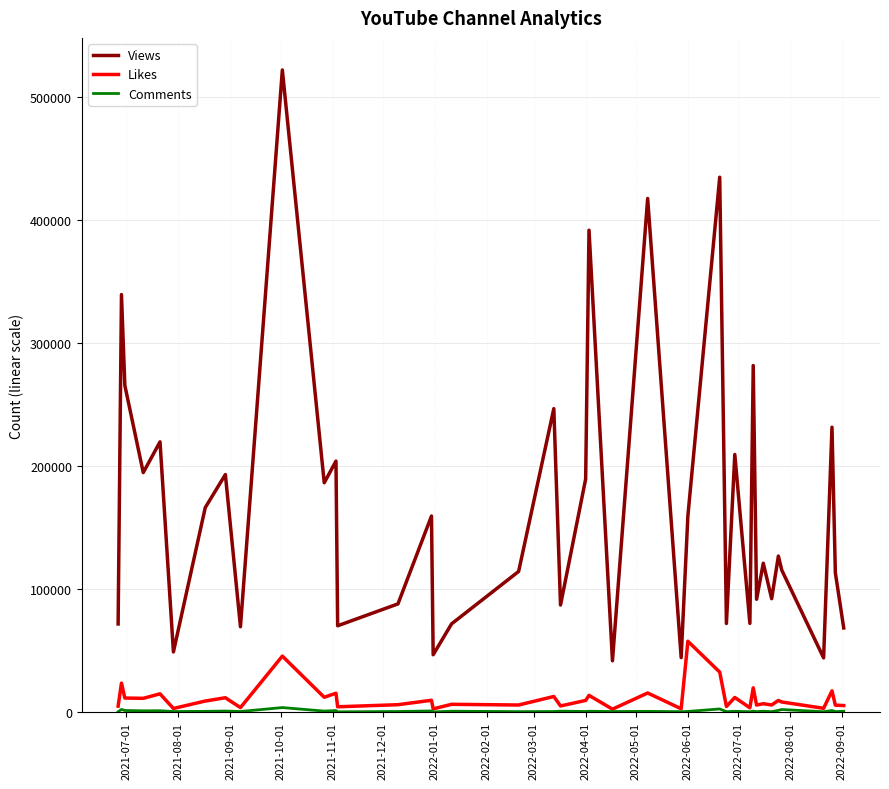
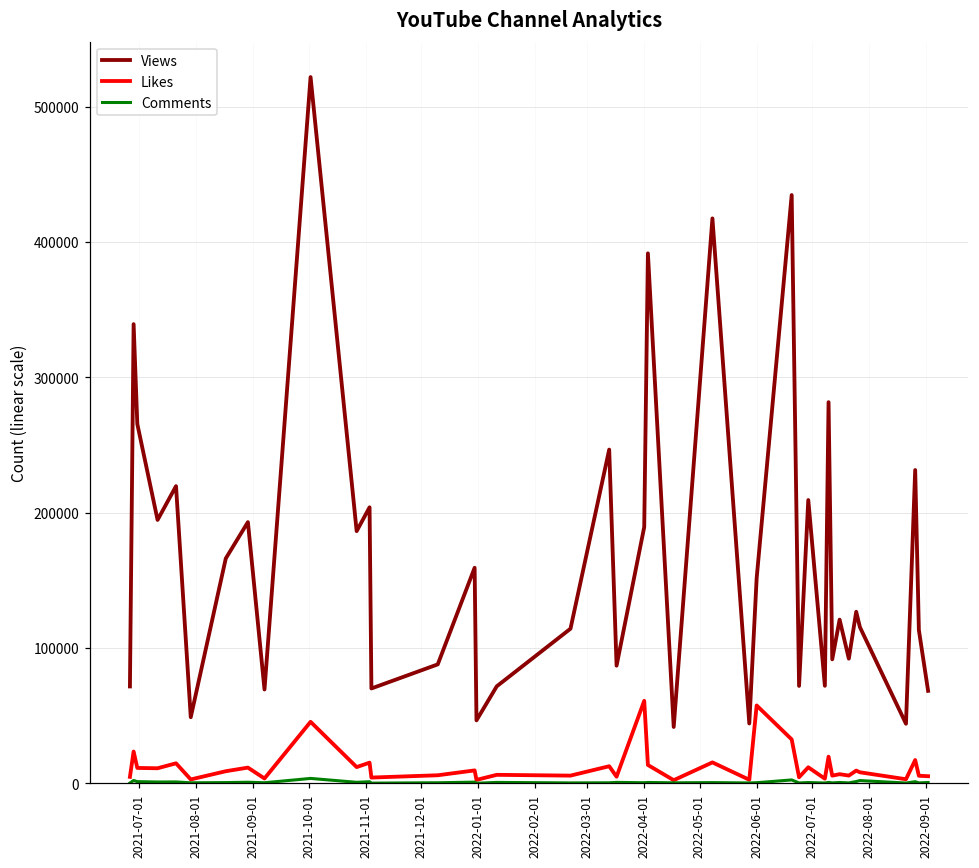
  {
    "Views": {
      "2022-04-01": 189000,
-     "2022-06-01": 159000
+     "2022-06-01": 152000
    },
    "Likes": {
-     "2022-04-01": 9000,
+     "2022-04-01": 61000,
      "2022-06-01": 58000
    },
    "Comments": {
      "2022-04-01": 0,
      "2022-06-01": 0
    }
  }
